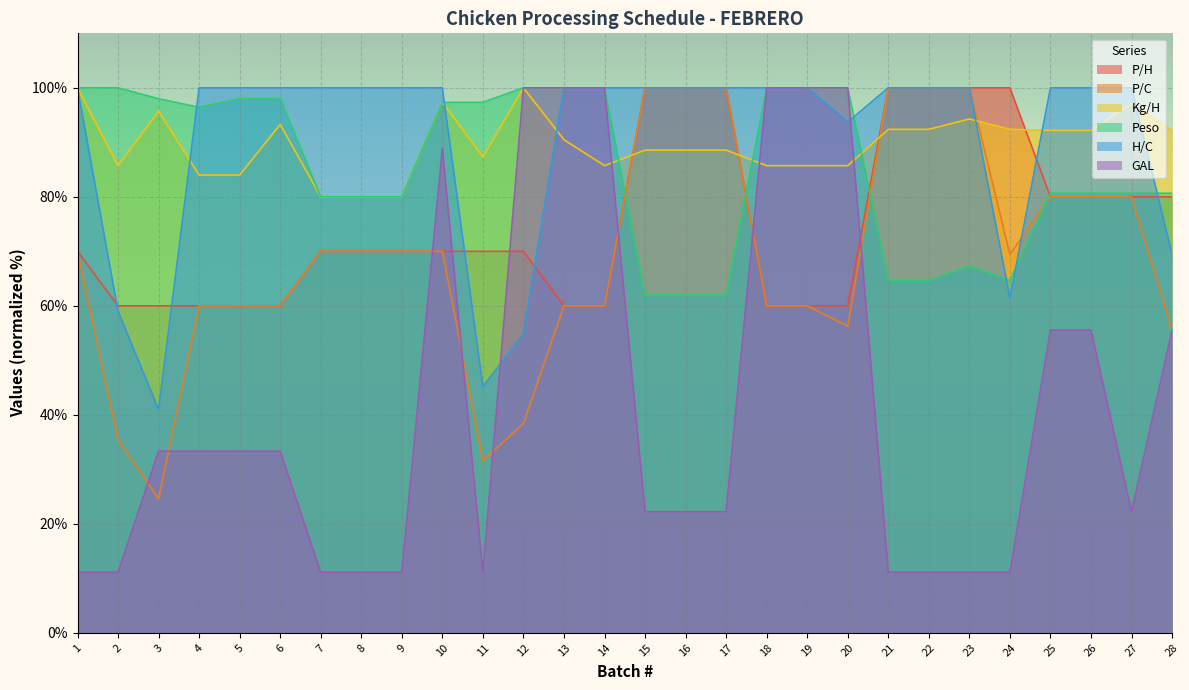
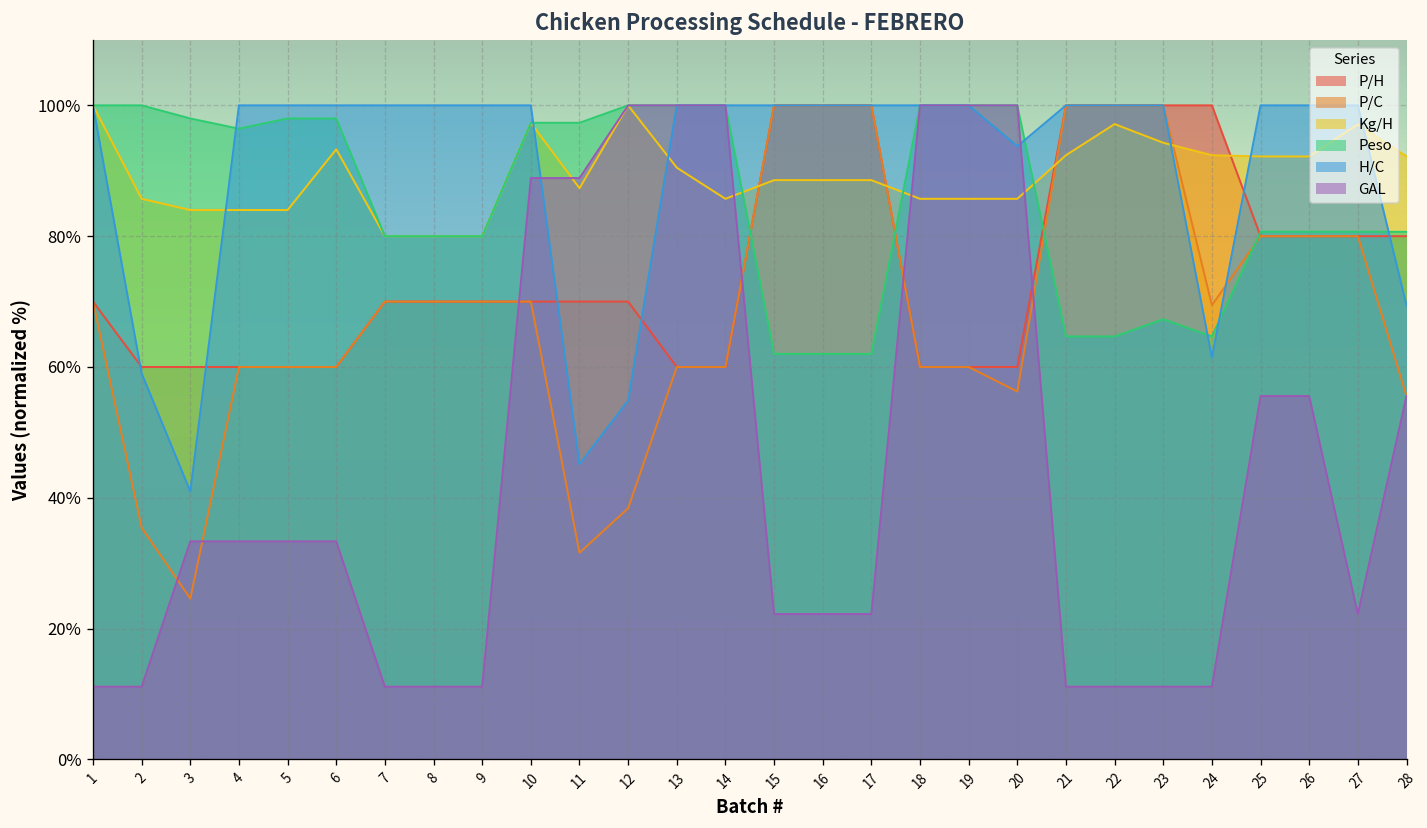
  {
    "Kg/H": {
      "2": "86%",
-     "3": "96%",
+     "3": "84%",
      "4": "84%",
      "5": "84%",
      "6": "93%",
      "11": "87%",
      "13": "90%",
      "14": "86%",
      "15": "89%",
      "16": "89%",
      "17": "89%",
      "18": "86%",
      "19": "86%",
      "20": "86%",
      "21": "92%",
-     "22": "92%",
+     "22": "97%",
      "23": "94%",
      "24": "92%",
      "25": "92%",
      "26": "92%",
      "28": "92%"
    },
    "Peso": {
      "2": "100%",
      "3": "98%",
      "4": "96%",
      "5": "98%",
      "6": "98%",
      "11": "97%",
      "15": "62%",
      "16": "62%",
      "17": "62%",
      "21": "65%",
      "22": "65%",
      "23": "67%",
      "24": "65%",
      "25": "81%",
      "26": "81%",
      "27": "81%",
      "28": "81%"
    },
    "H/C": {
      "2": "59%",
      "3": "41%",
      "4": "100%",
      "5": "100%",
      "6": "100%",
      "7": "100%",
      "8": "100%",
      "9": "100%",
      "10": "100%",
      "11": "45%",
      "12": "55%",
      "20": "94%",
      "24": "61%",
      "25": "100%",
      "26": "100%",
      "28": "69%"
    },
    "GAL": {
      "1": "11%",
      "2": "11%",
      "3": "33%",
      "4": "33%",
      "5": "33%",
      "6": "33%",
      "7": "11%",
      "8": "11%",
      "9": "11%",
      "10": "89%",
-     "11": "11%",
+     "11": "89%",
      "15": "22%",
      "16": "22%",
      "17": "22%",
      "21": "11%",
      "22": "11%",
      "23": "11%",
      "24": "11%",
      "25": "56%",
      "26": "56%",
      "27": "22%"
    }
  }
